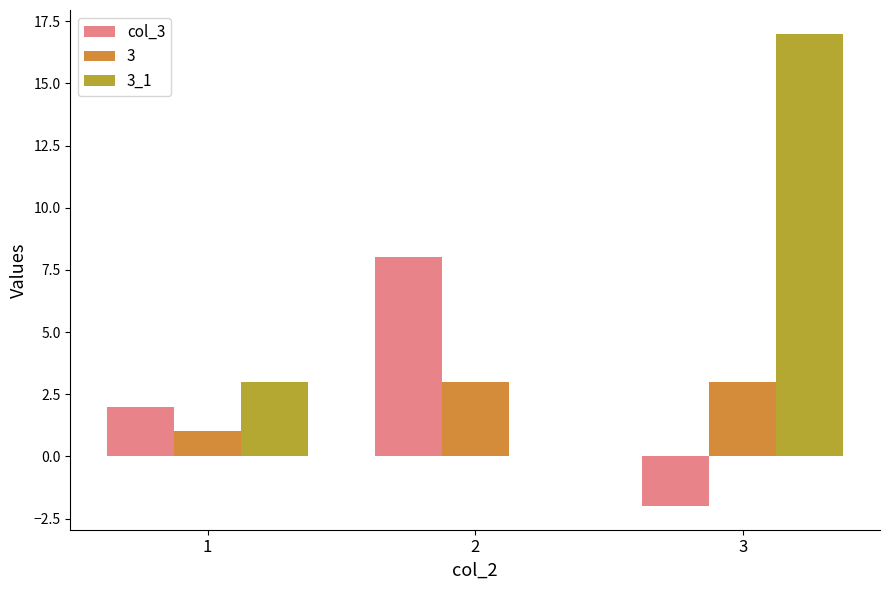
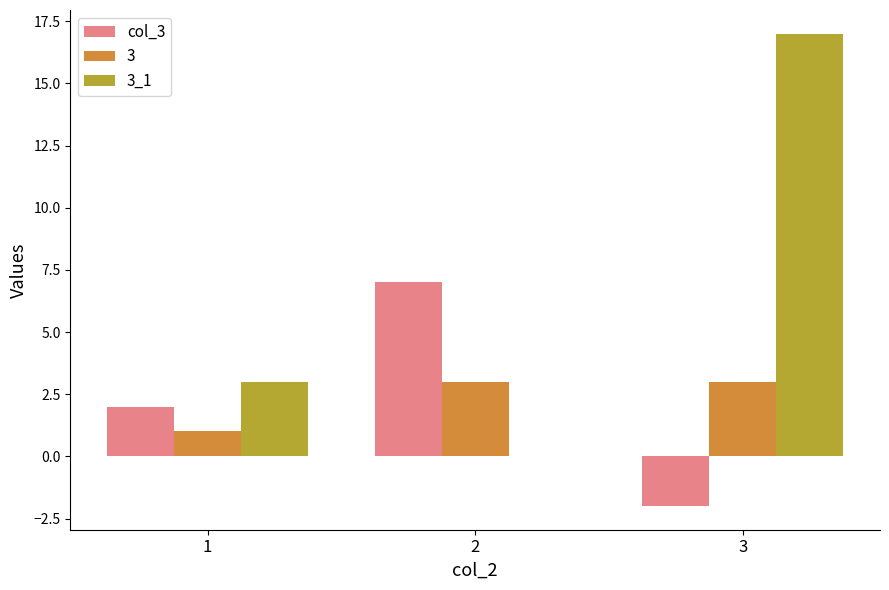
  {
    "col_3": {
      "1": 2,
-     "2": 8,
+     "2": 7,
      "3": -2
    }
  }
